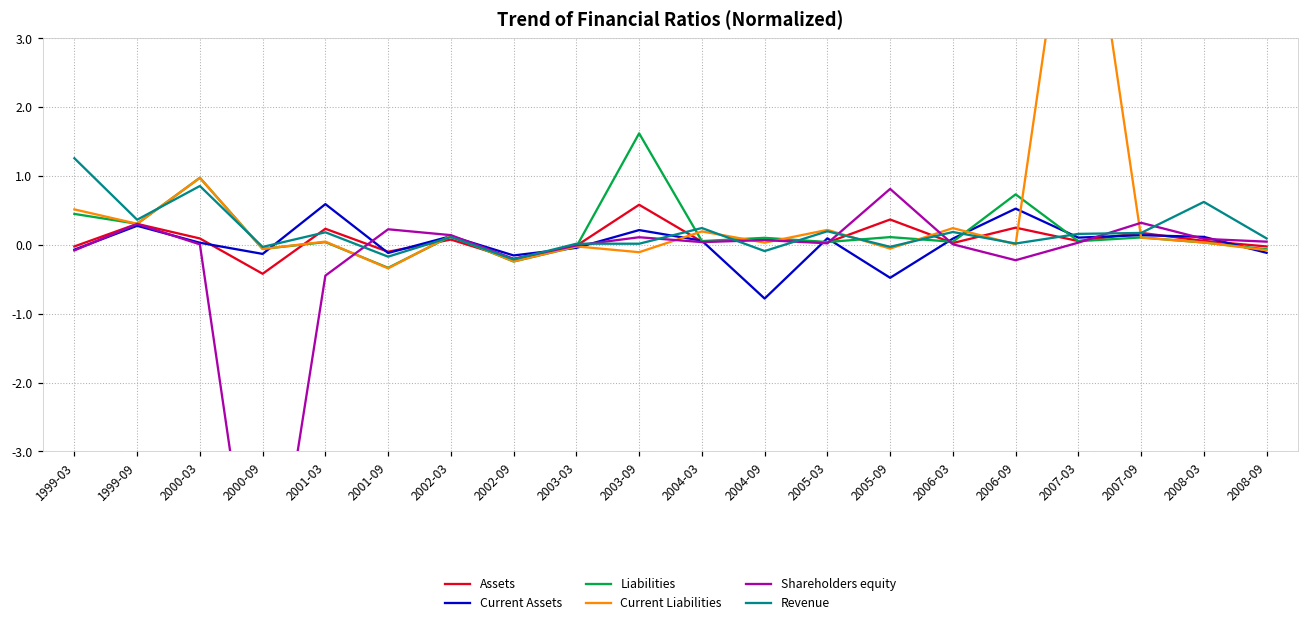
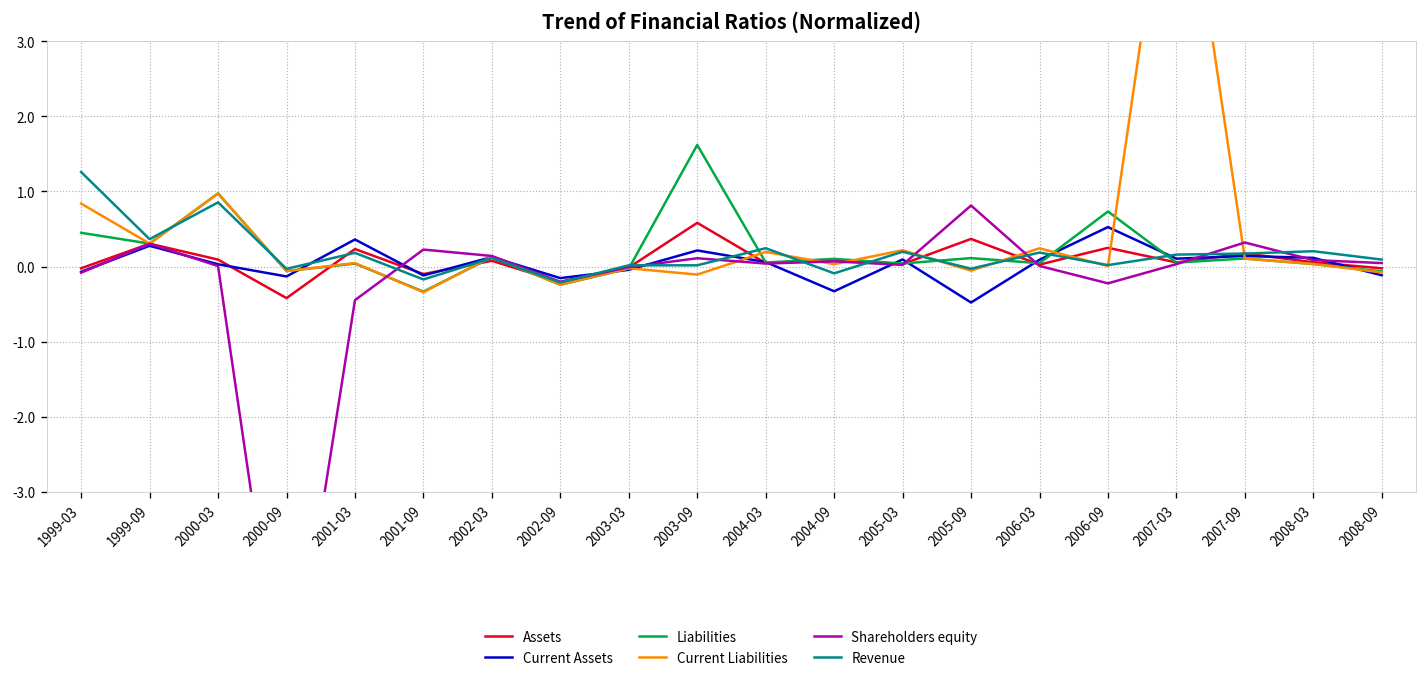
  {
    "Assets": {
      "1999-03": 0.0,
      "2000-03": 0.1,
      "2000-09": -0.4,
      "2001-03": 0.2,
      "2003-09": 0.6,
      "2005-09": 0.4,
      "2006-09": 0.2
    },
    "Current Assets": {
      "2000-09": -0.1,
-     "2001-03": 0.6,
+     "2001-03": 0.4,
      "2002-09": -0.2,
      "2003-09": 0.2,
-     "2004-09": -0.8,
+     "2004-09": -0.3,
      "2005-03": 0.1,
      "2005-09": -0.5,
      "2006-03": 0.1,
      "2006-09": 0.5,
      "2007-03": 0.1
    },
    "Liabilities": {
      "1999-03": 0.4,
      "2003-09": 1.6,
      "2005-09": 0.1,
      "2006-09": 0.7
    },
    "Current Liabilities": {
-     "1999-03": 0.5,
+     "1999-03": 0.8,
      "2003-09": -0.1,
      "2004-03": 0.2,
      "2006-03": 0.2
    },
    "Shareholders equity": {
      "2001-03": -0.4,
      "2001-09": 0.2,
      "2003-09": 0.1,
      "2005-09": 0.8,
      "2006-09": -0.2,
      "2007-09": 0.3,
      "2008-09": 0.0
    },
    "Revenue": {
      "1999-03": 1.3,
      "1999-09": 0.4,
      "2000-03": 0.9,
      "2001-03": 0.2,
      "2001-09": -0.2,
      "2003-09": 0.0,
      "2004-03": 0.2,
      "2004-09": -0.1,
      "2006-03": 0.2,
      "2007-03": 0.2,
-     "2008-03": 0.6,
+     "2008-03": 0.2,
      "2008-09": 0.1
    }
  }
